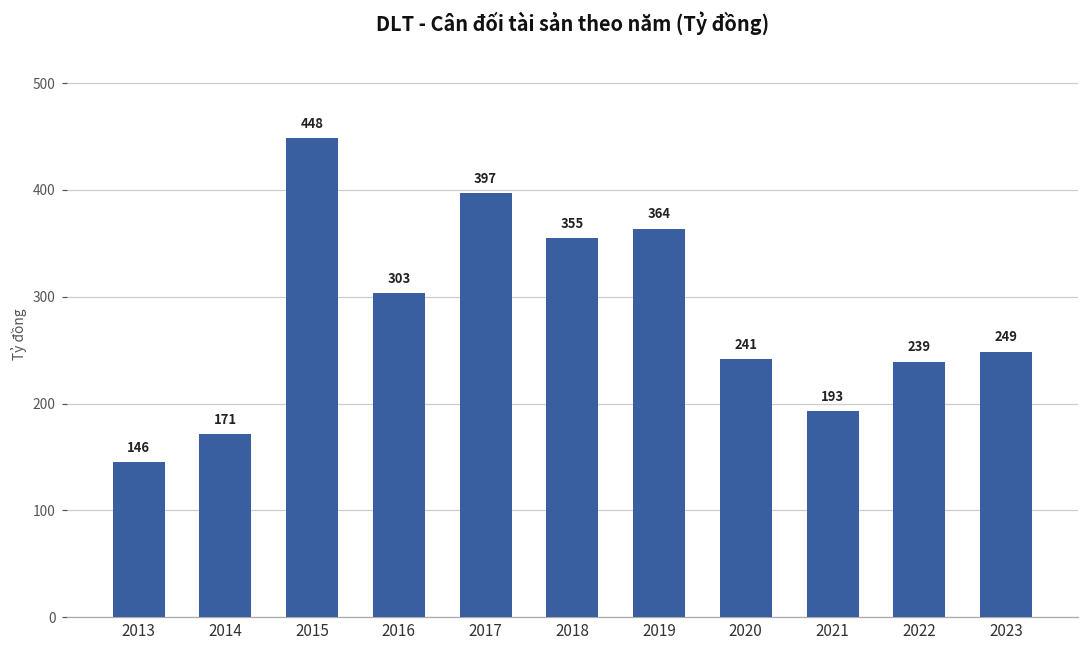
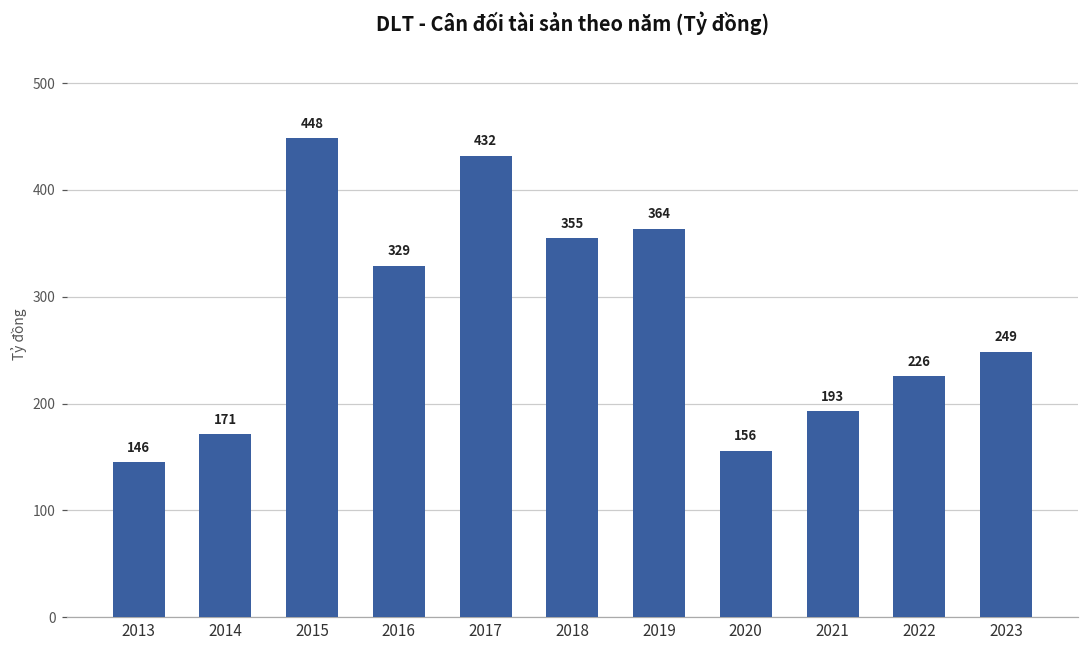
  {
    "2013": 146,
    "2014": 171,
    "2015": 448,
-   "2016": 303,
-   "2017": 397,
+   "2016": 329,
+   "2017": 432,
    "2018": 355,
    "2019": 364,
-   "2020": 241,
+   "2020": 156,
    "2021": 193,
-   "2022": 239,
+   "2022": 226,
    "2023": 249
  }
